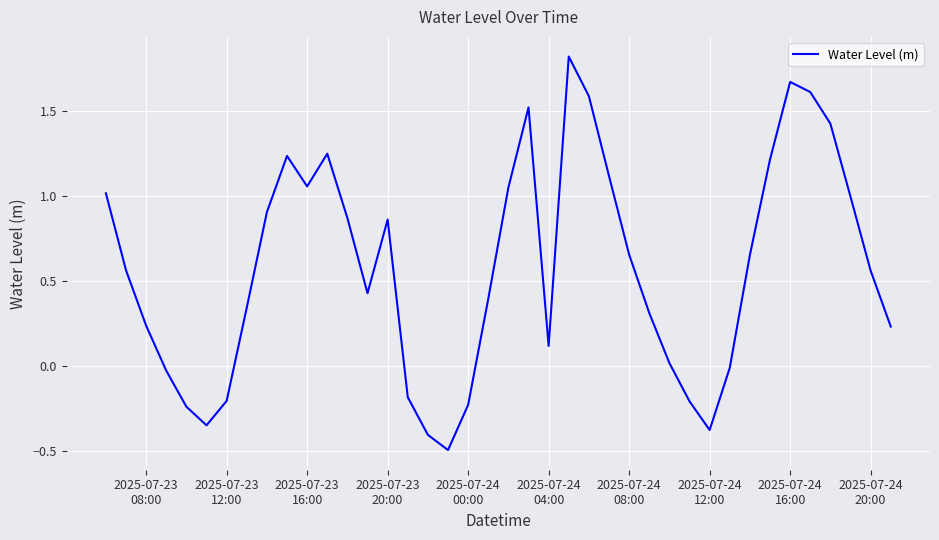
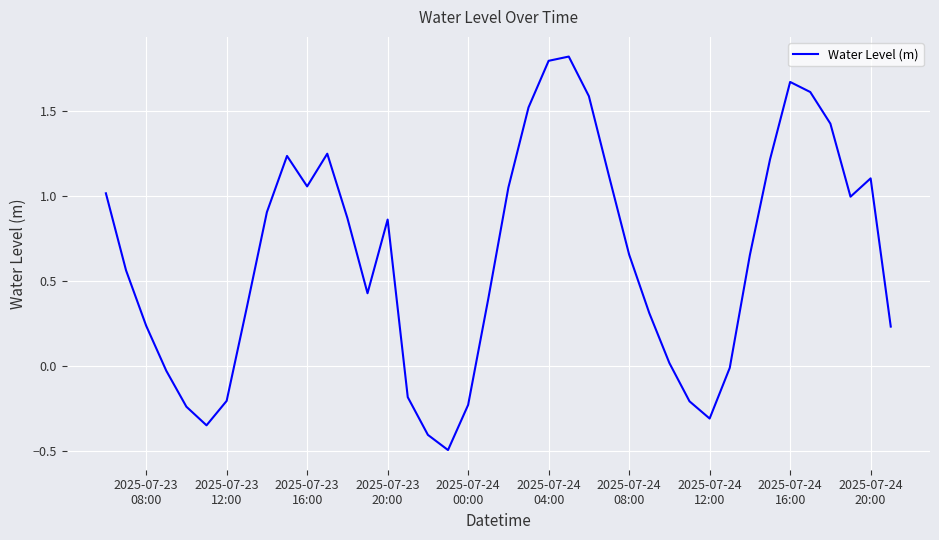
  {
    "2025-07-23 08:00": 0.24,
    "2025-07-23 12:00": -0.20,
    "2025-07-23 16:00": 1.06,
    "2025-07-23 20:00": 0.86,
    "2025-07-24 00:00": -0.23,
-   "2025-07-24 04:00": 0.12,
+   "2025-07-24 04:00": 1.80,
    "2025-07-24 08:00": 0.66,
-   "2025-07-24 12:00": -0.38,
+   "2025-07-24 12:00": -0.31,
    "2025-07-24 16:00": 1.67,
-   "2025-07-24 20:00": 0.56
+   "2025-07-24 20:00": 1.10
  }
